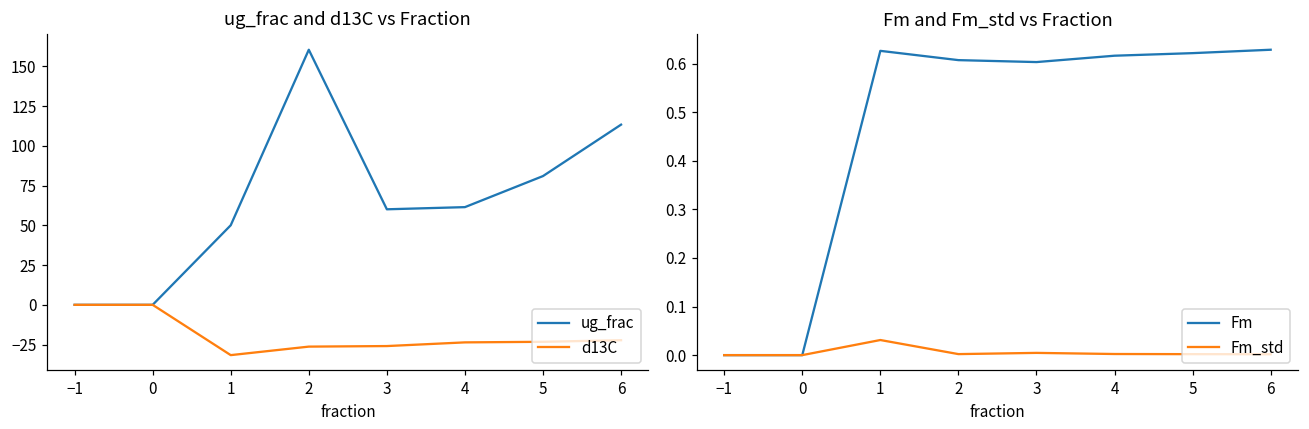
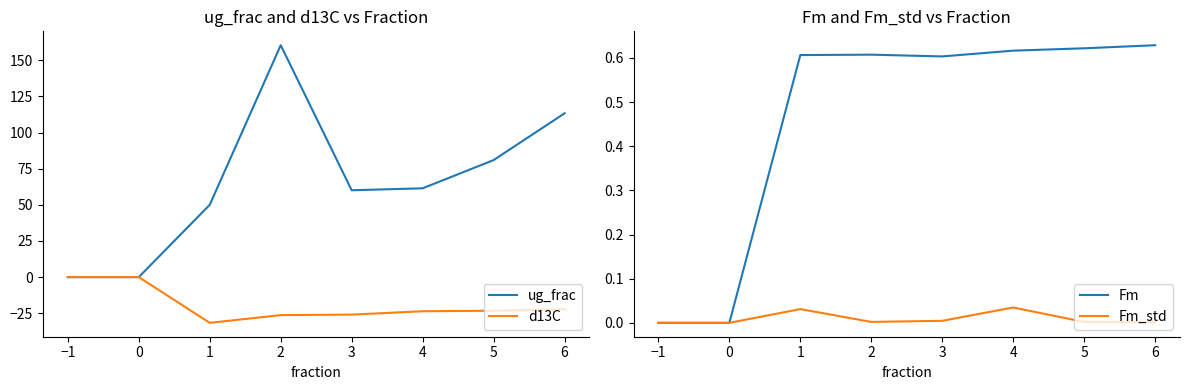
  {
    "ug_frac and d13C vs Fraction": {
      "ug_frac": {
        "1": 50,
        "2": 160,
        "3": 60,
        "4": 61,
        "5": 81,
        "6": 113
      },
      "d13C": {
        "1": -32,
        "2": -26,
        "3": -26,
        "4": -24
      }
    },
    "Fm and Fm_std vs Fraction": {
      "Fm": {
-       "1": 0.63,
+       "1": 0.61,
        "2": 0.61,
        "3": 0.60,
        "4": 0.62,
        "5": 0.62,
        "6": 0.63
      },
      "Fm_std": {
        "1": 0.03,
        "2": 0.00,
        "3": 0.00,
-       "4": 0.00
+       "4": 0.03
      }
    }
  }
